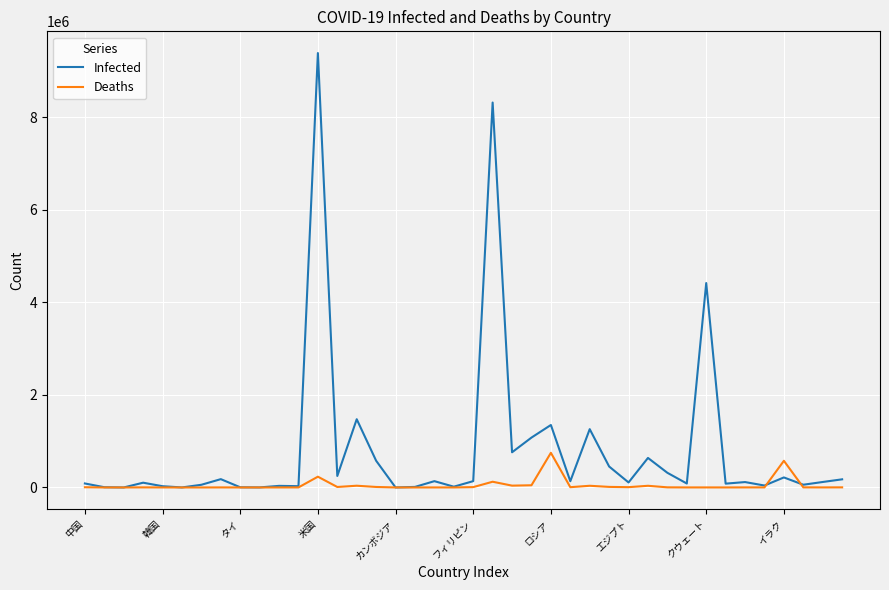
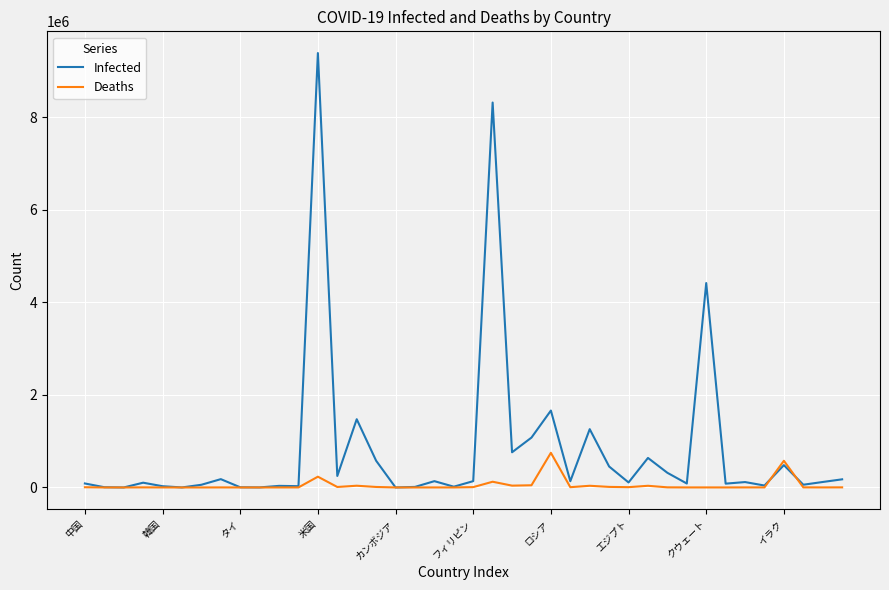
  {
    "Infected": {
      "中国": 100000,
      "米国": 9400000,
      "フィリピン": 100000,
-     "ロシア": 1300000,
+     "ロシア": 1700000,
      "エジプト": 100000,
      "クウェート": 4400000,
-     "イラク": 200000
+     "イラク": 500000
    },
    "Deaths": {
      "中国": 0,
      "米国": 200000,
      "フィリピン": 0,
      "ロシア": 700000,
      "エジプト": 0,
      "クウェート": 0,
      "イラク": 600000
    }
  }
